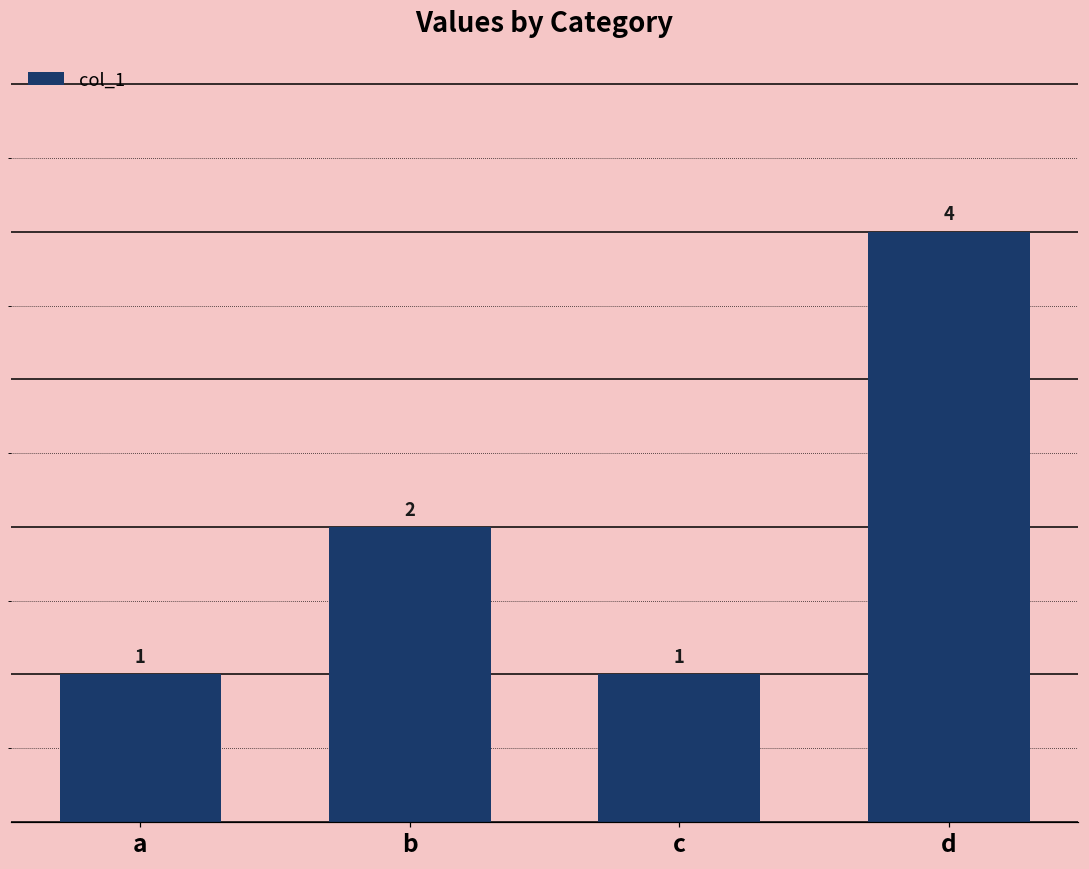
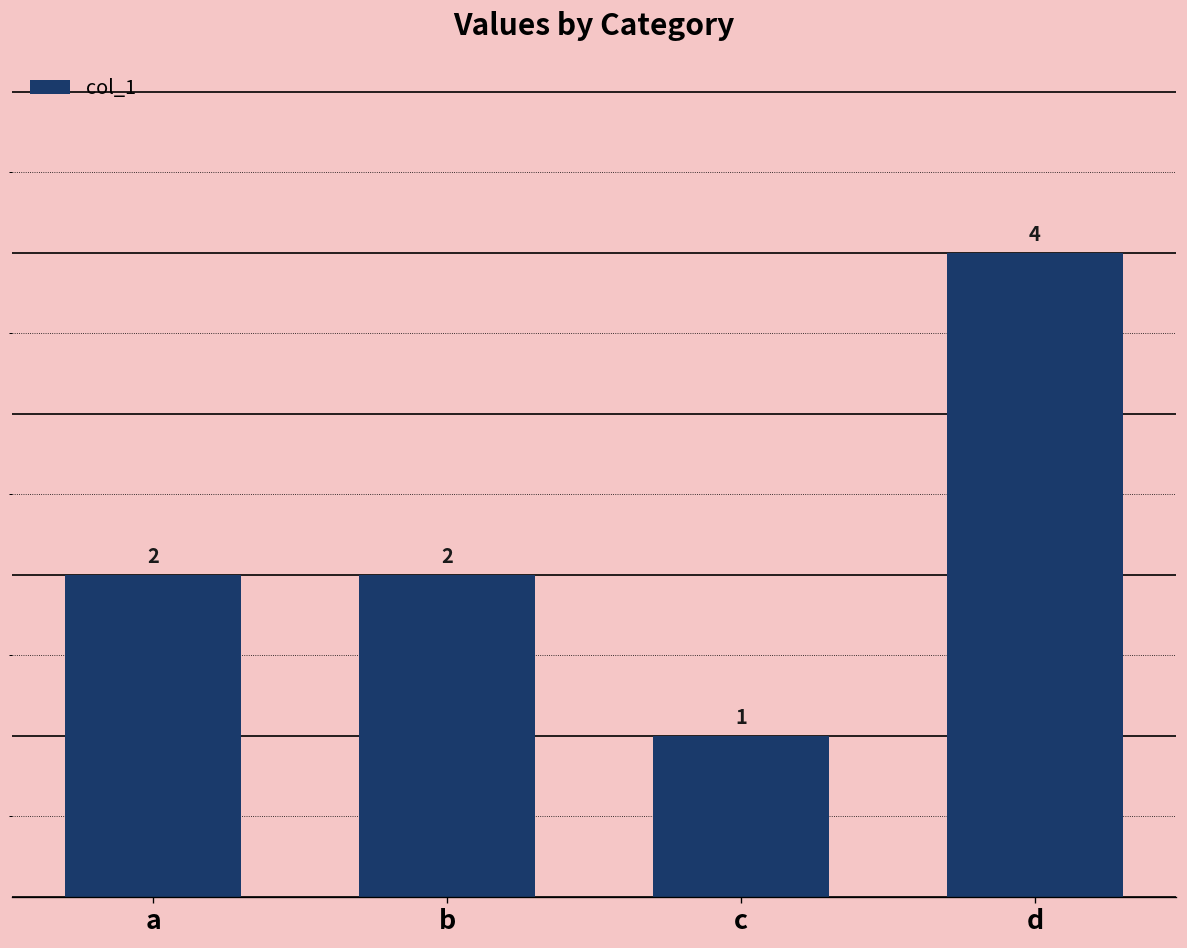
  {
-   "a": 1,
+   "a": 2,
    "b": 2,
    "c": 1,
    "d": 4
  }
